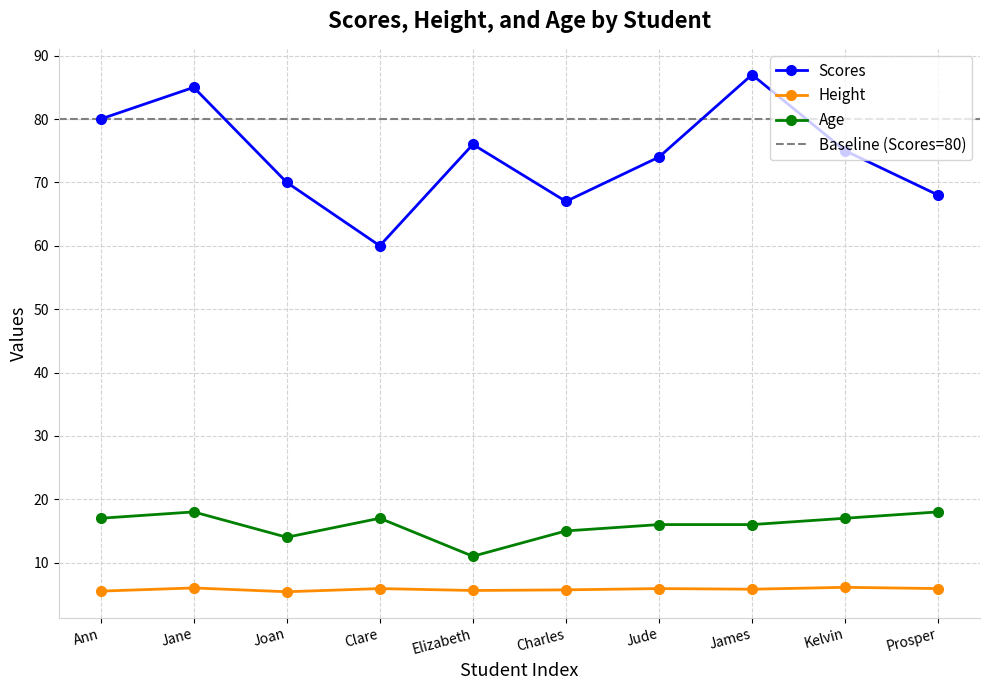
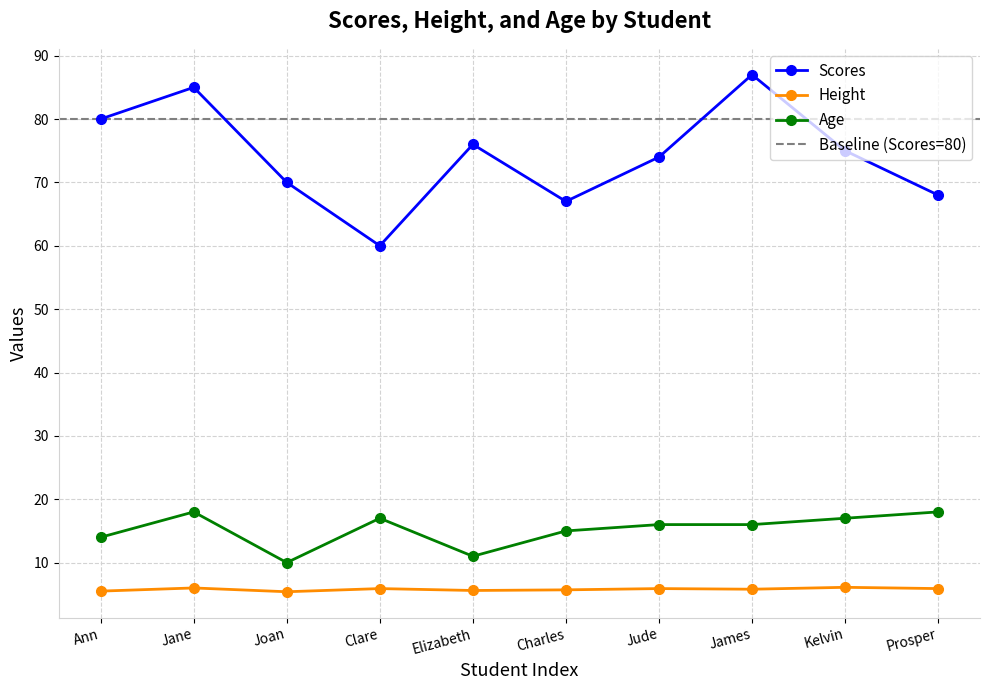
  {
    "Scores": {
      "Ann": 80,
      "Jane": 85,
      "Joan": 70,
      "Clare": 60,
      "Elizabeth": 76,
      "Charles": 67,
      "Jude": 74,
      "James": 87,
      "Prosper": 68
    },
    "Height": {
      "Ann": 6,
      "Jane": 6,
      "Joan": 5,
      "Clare": 6,
      "Elizabeth": 6,
      "Charles": 6,
      "Jude": 6,
      "James": 6,
      "Kelvin": 6,
      "Prosper": 6
    },
    "Age": {
-     "Ann": 17,
+     "Ann": 14,
      "Jane": 18,
-     "Joan": 14,
+     "Joan": 10,
      "Clare": 17,
      "Elizabeth": 11,
      "Charles": 15,
      "Jude": 16,
      "James": 16,
      "Kelvin": 17,
      "Prosper": 18
    }
  }
